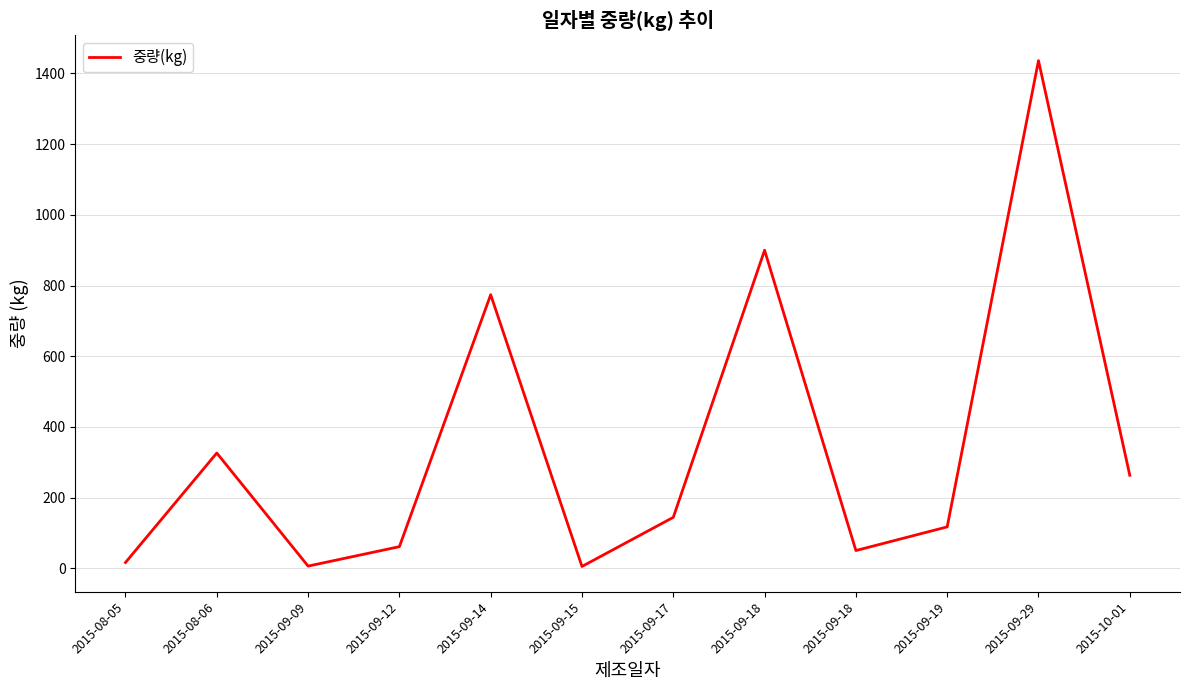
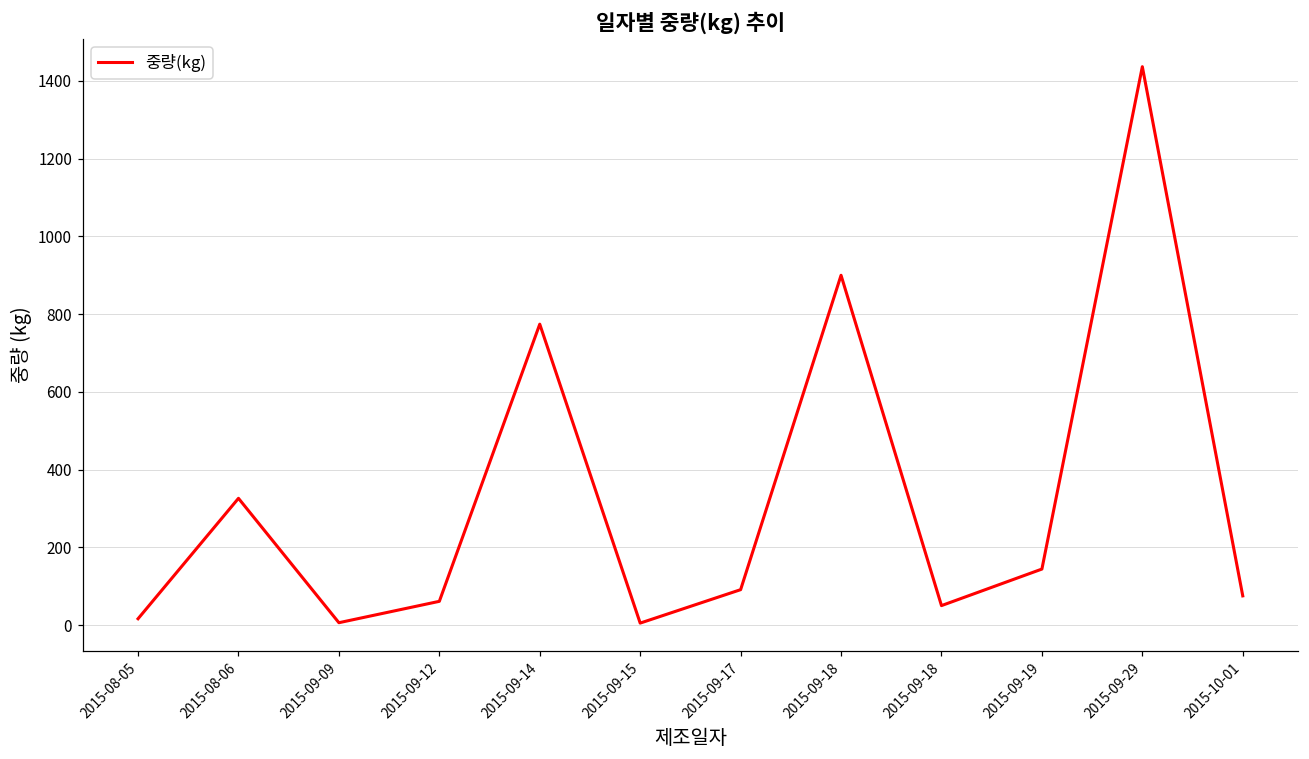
  {
    "2015-08-05": 20,
    "2015-08-06": 330,
    "2015-09-09": 10,
    "2015-09-12": 60,
    "2015-09-14": 770,
    "2015-09-15": 10,
-   "2015-09-17": 140,
-   "2015-09-19": 120,
+   "2015-09-17": 90,
+   "2015-09-19": 140,
    "2015-09-29": 1440,
-   "2015-10-01": 260
+   "2015-10-01": 80
  }
